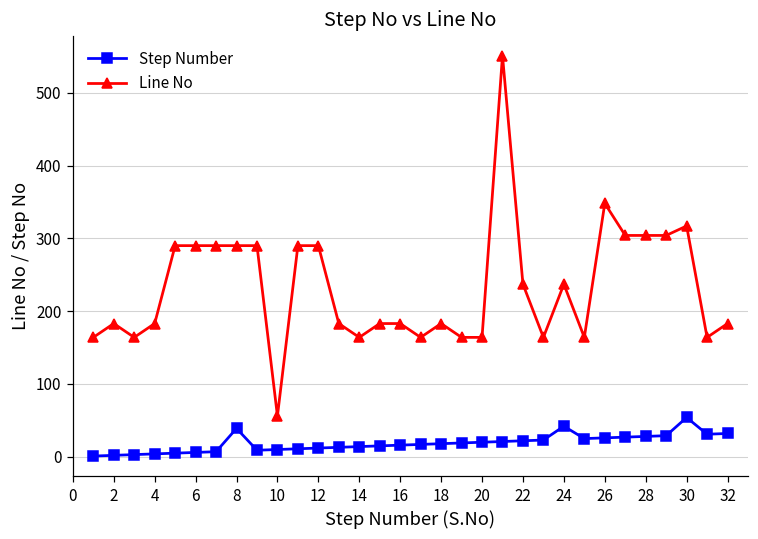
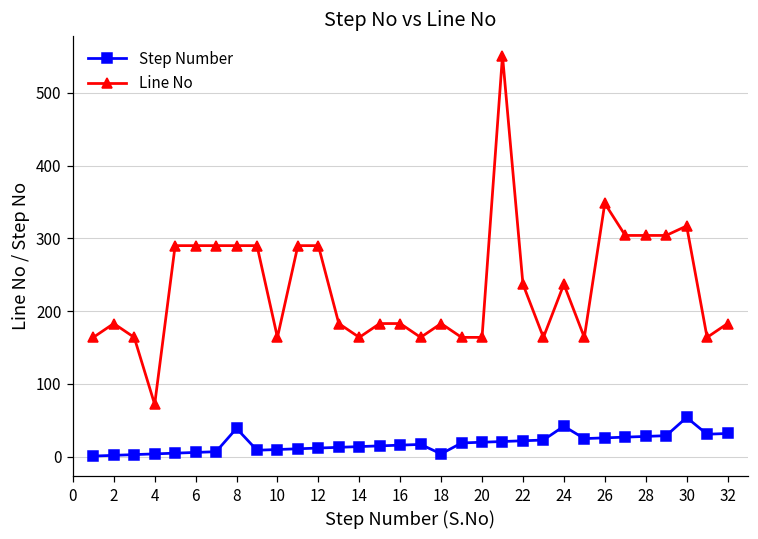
  {
    "Step Number": {
      "2": 0,
      "4": 0,
      "6": 10,
      "8": 40,
      "10": 10,
      "12": 10,
      "14": 10,
      "16": 20,
-     "18": 20,
+     "18": 0,
      "20": 20,
      "22": 20,
      "24": 40,
      "26": 30,
      "28": 30,
      "30": 50,
      "32": 30
    },
    "Line No": {
      "2": 180,
-     "4": 180,
+     "4": 70,
      "6": 290,
      "8": 290,
-     "10": 60,
+     "10": 160,
      "12": 290,
      "14": 160,
      "16": 180,
      "18": 180,
      "20": 160,
      "22": 240,
      "24": 240,
      "26": 350,
      "28": 300,
      "30": 320,
      "32": 180
    }
  }
